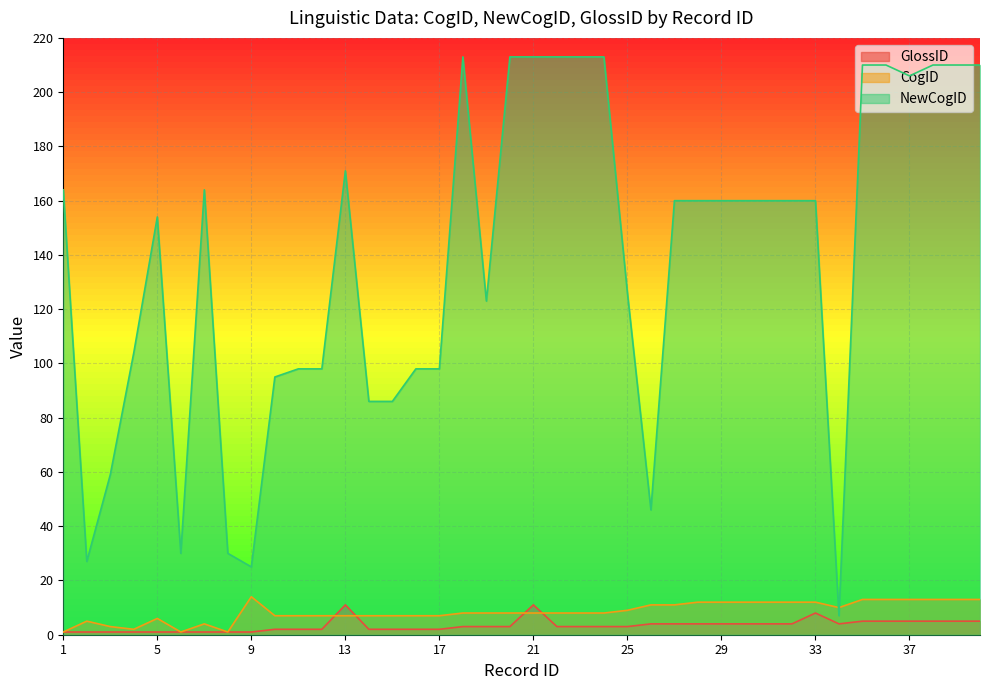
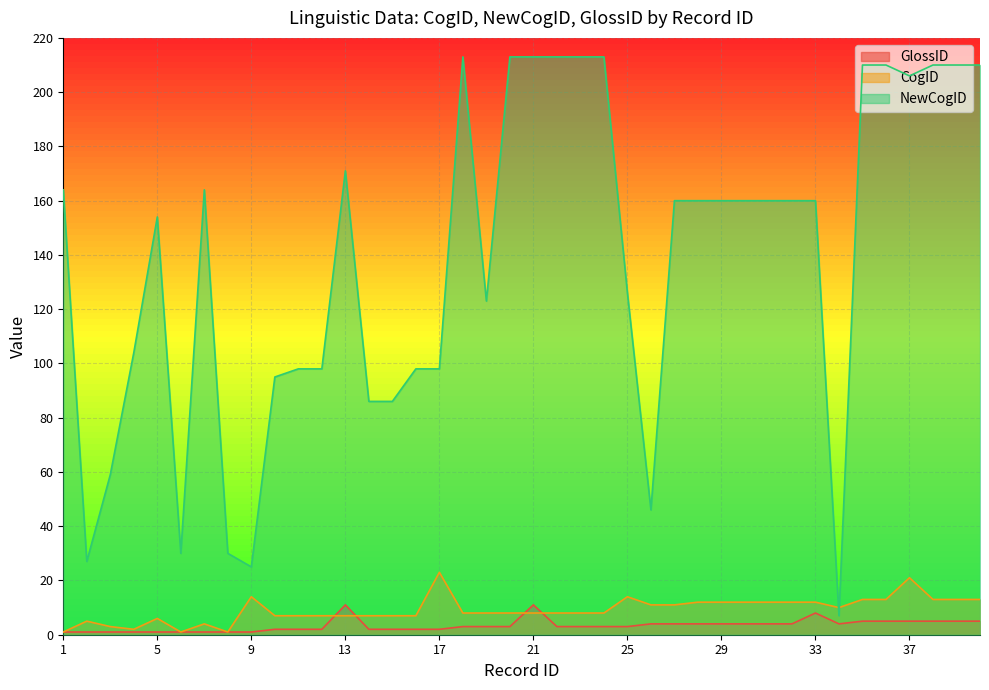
  {
    "GlossID": {
      "5": 1,
      "9": 1,
      "13": 11,
      "17": 2,
      "21": 11,
      "25": 3,
      "29": 4,
      "33": 8,
      "37": 5
    },
    "CogID": {
      "5": 6,
      "9": 14,
      "13": 7,
-     "17": 7,
+     "17": 23,
      "21": 8,
-     "25": 9,
+     "25": 14,
      "29": 12,
      "33": 12,
-     "37": 13
+     "37": 21
    },
    "NewCogID": {
      "1": 164,
      "5": 154,
      "9": 25,
      "13": 171,
      "17": 98,
      "21": 213,
      "25": 126,
      "29": 160,
      "33": 160
    }
  }
